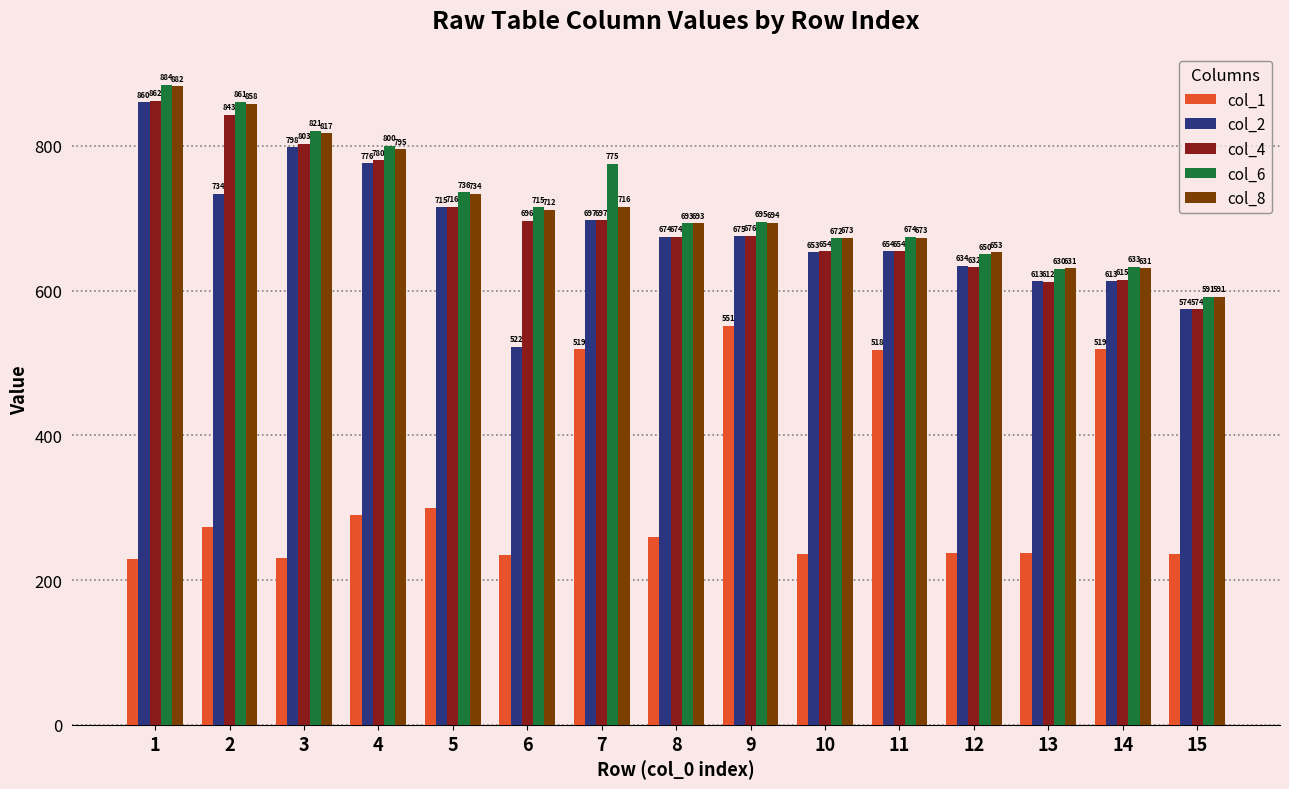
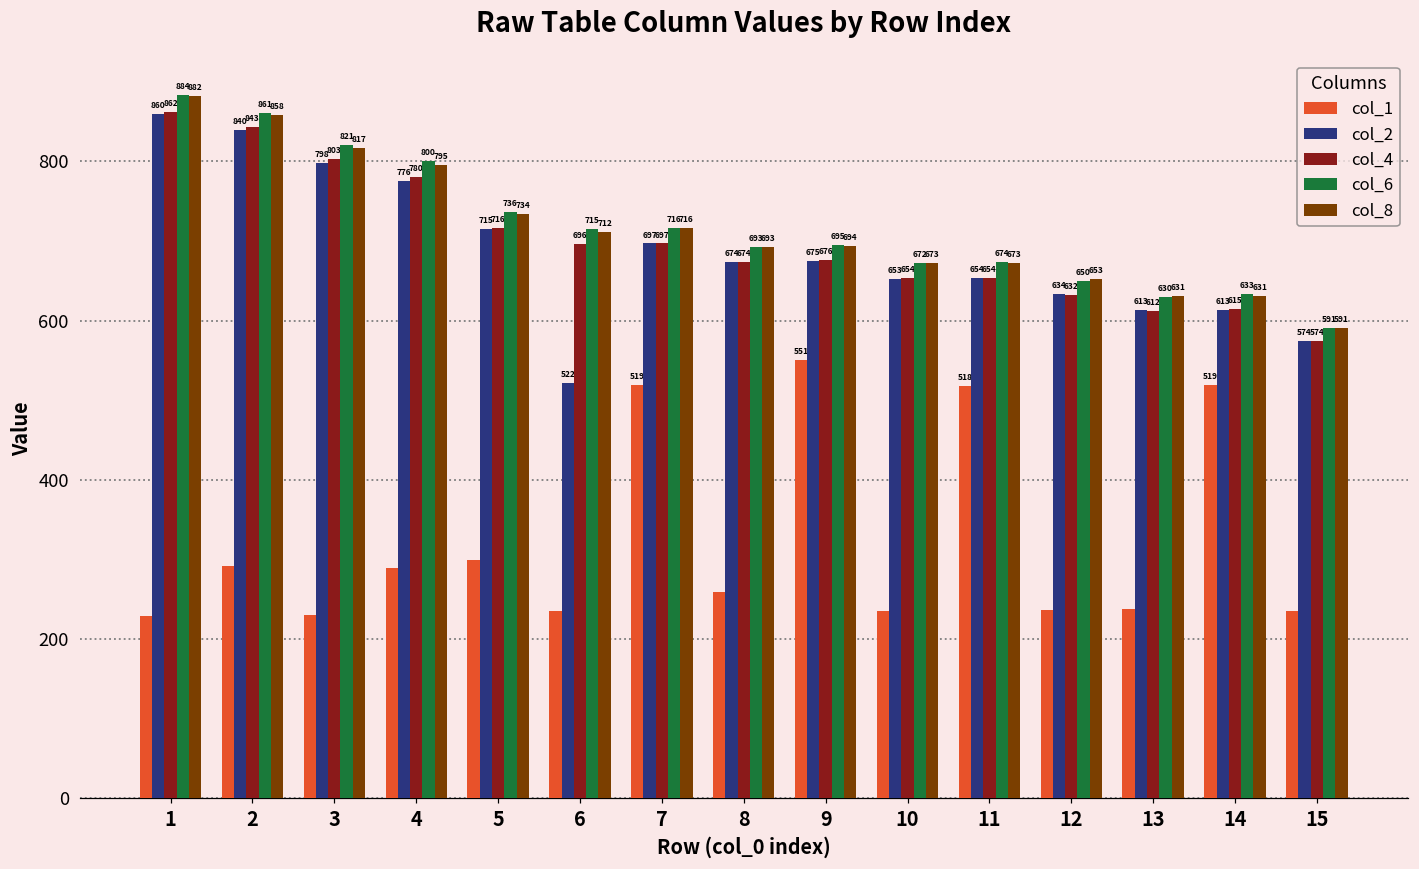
  {
    "col_1": {
      "1": 230,
-     "2": 270,
+     "2": 290,
      "3": 230,
      "4": 290,
      "5": 300,
      "6": 240,
      "8": 260,
      "10": 240,
      "12": 240,
      "13": 240,
      "15": 240
    },
    "col_2": {
      "1": 860,
-     "2": 734,
+     "2": 840,
      "3": 798,
      "4": 776,
      "6": 522,
      "12": 634,
      "14": 613
    },
    "col_6": {
      "1": 884,
      "2": 861,
      "3": 821,
      "4": 800,
      "5": 736,
      "6": 715,
-     "7": 775,
+     "7": 716,
      "12": 650
    }
  }
